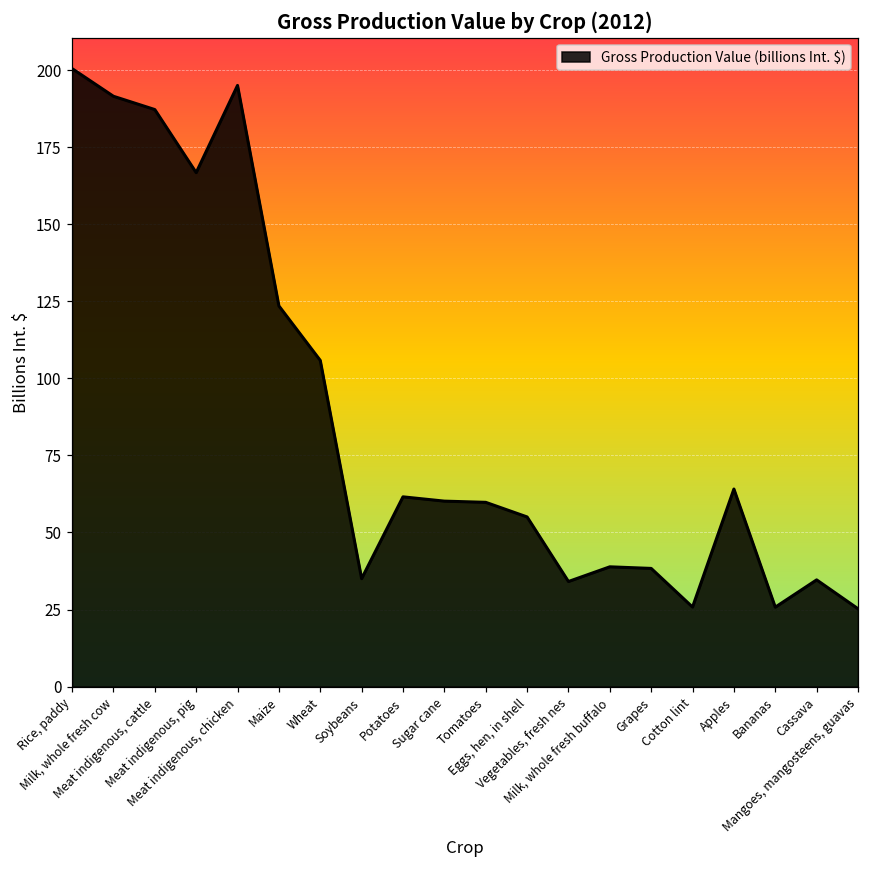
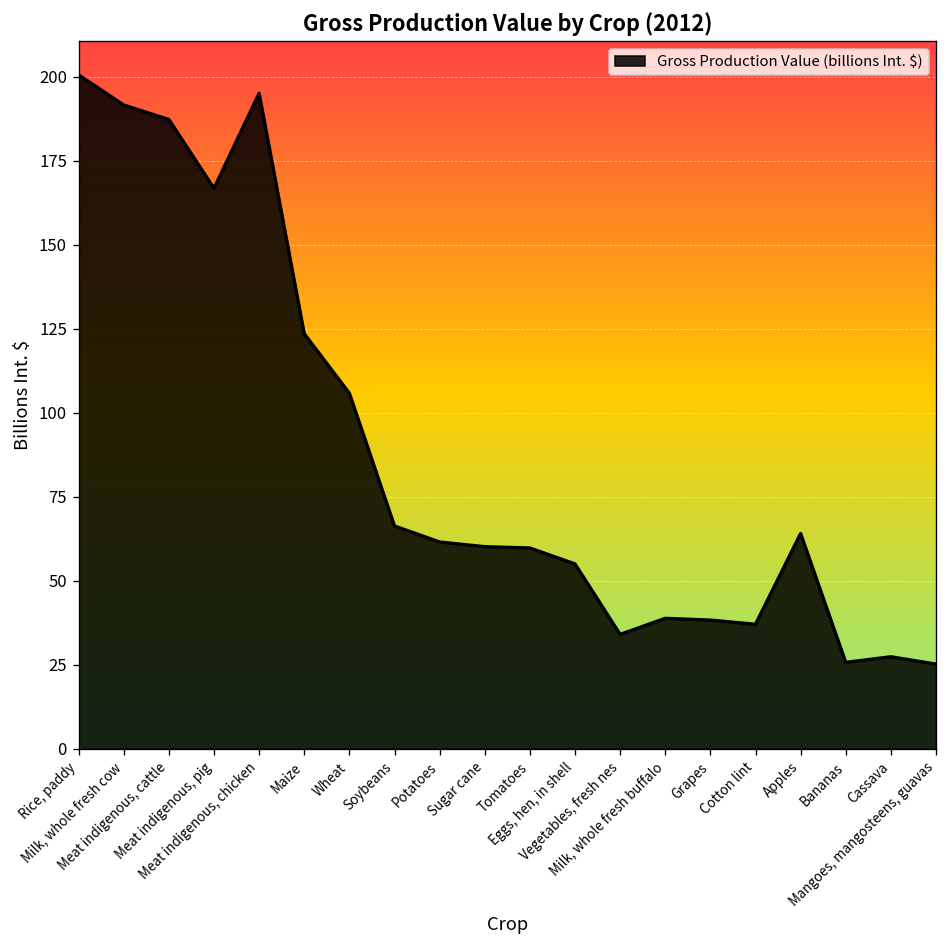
  {
    "Rice, paddy": 201,
    "Milk, whole fresh cow": 192,
    "Meat indigenous, cattle": 187,
    "Meat indigenous, pig": 167,
    "Meat indigenous, chicken": 195,
    "Maize": 124,
    "Wheat": 106,
-   "Soybeans": 35,
+   "Soybeans": 66,
    "Potatoes": 62,
    "Sugar cane": 60,
    "Tomatoes": 60,
    "Eggs, hen, in shell": 55,
    "Vegetables, fresh nes": 34,
    "Milk, whole fresh buffalo": 39,
    "Grapes": 38,
-   "Cotton lint": 26,
+   "Cotton lint": 37,
    "Apples": 64,
    "Bananas": 26,
-   "Cassava": 35,
+   "Cassava": 27,
    "Mangoes, mangosteens, guavas": 25
  }
